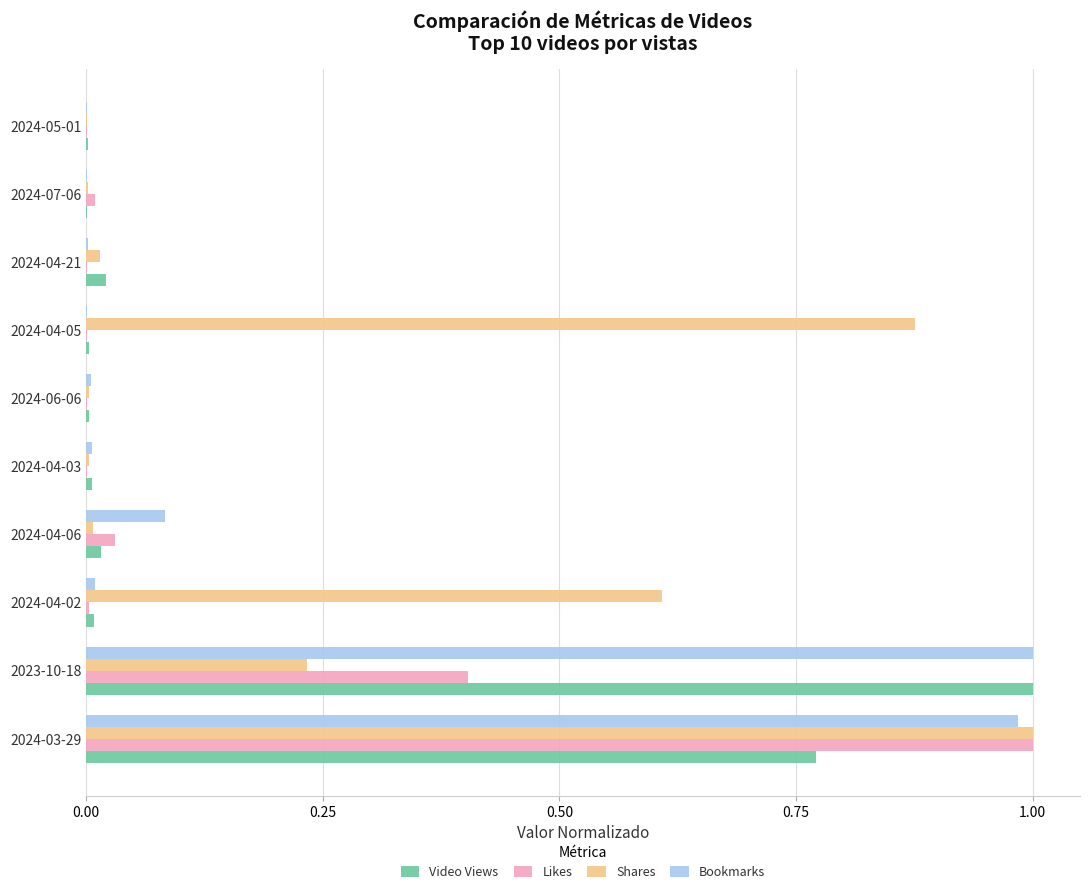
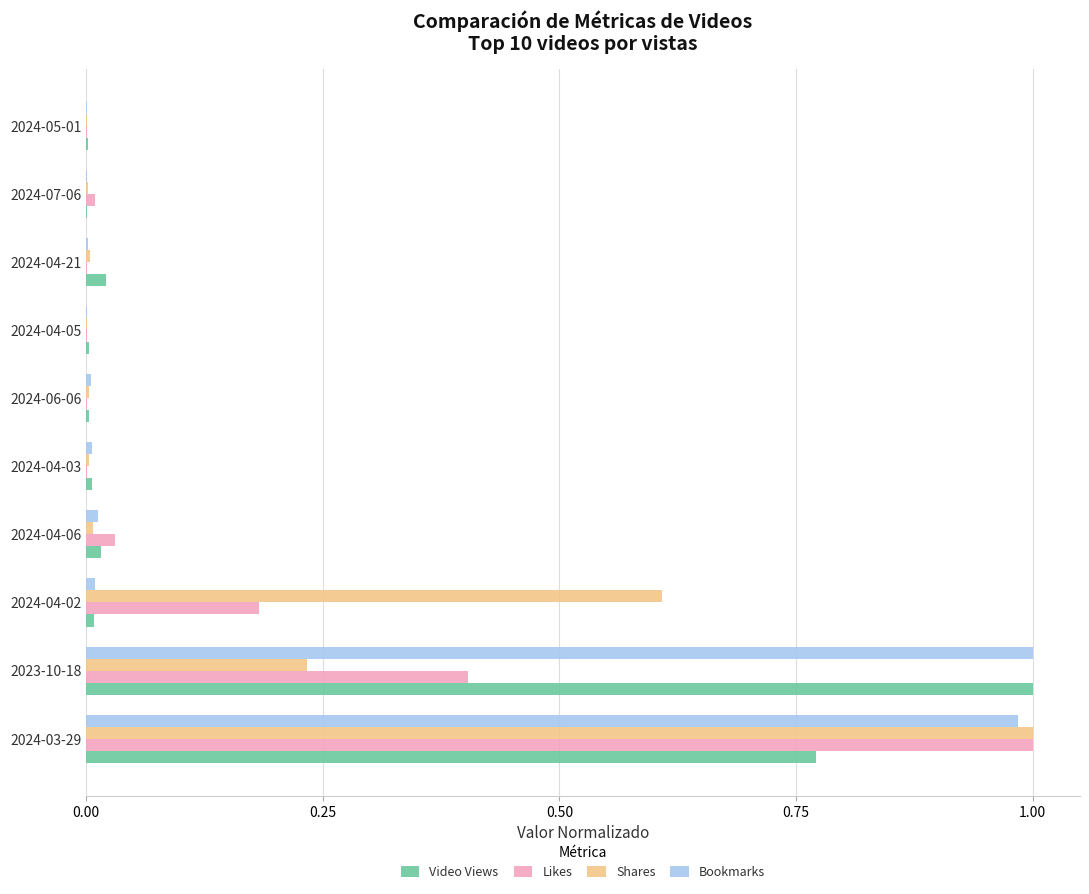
  {
    "Video Views": {
      "2024-04-21": 0.02,
      "2024-04-05": 0.00,
      "2024-04-03": 0.01,
      "2024-04-06": 0.02,
      "2024-04-02": 0.01,
      "2023-10-18": 1.00,
      "2024-03-29": 0.77
    },
    "Likes": {
      "2024-07-06": 0.01,
      "2024-04-06": 0.03,
-     "2024-04-02": 0.00,
+     "2024-04-02": 0.18,
      "2023-10-18": 0.40,
      "2024-03-29": 1.00
    },
    "Shares": {
-     "2024-04-21": 0.01,
-     "2024-04-05": 0.88,
+     "2024-04-21": 0.00,
+     "2024-04-05": 0.00,
      "2024-06-06": 0.00,
      "2024-04-06": 0.01,
      "2024-04-02": 0.61,
      "2023-10-18": 0.23,
      "2024-03-29": 1.00
    },
    "Bookmarks": {
      "2024-06-06": 0.00,
      "2024-04-03": 0.01,
-     "2024-04-06": 0.08,
+     "2024-04-06": 0.01,
      "2024-04-02": 0.01,
      "2023-10-18": 1.00,
      "2024-03-29": 0.98
    }
  }
